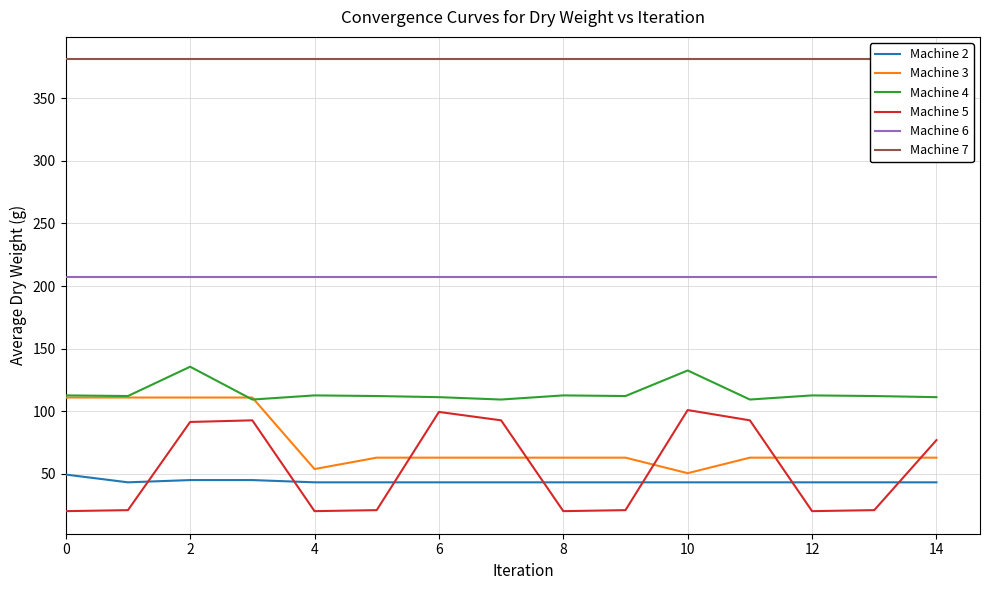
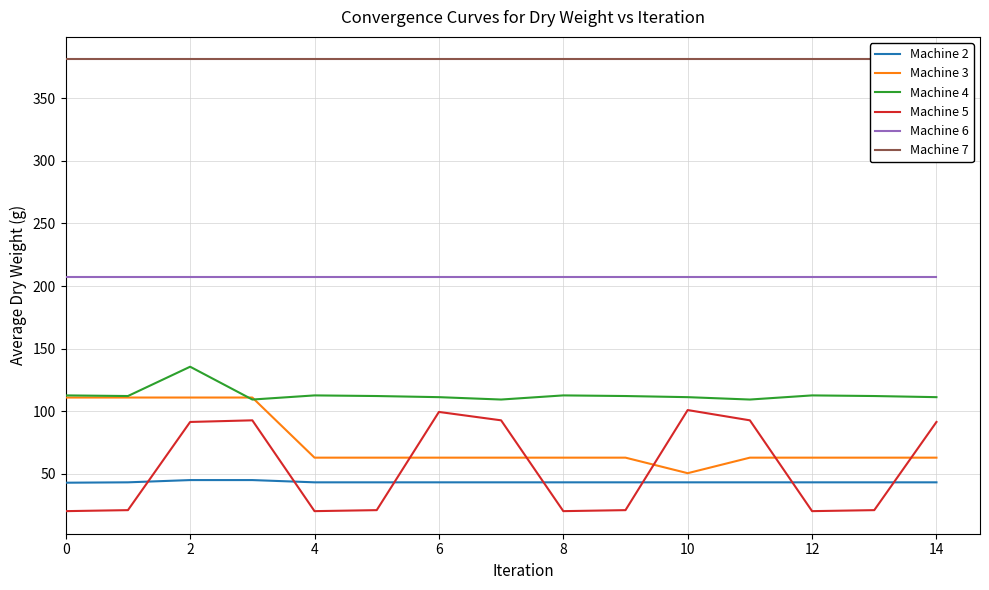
  {
    "Machine 2": {
-     "0": 50,
+     "0": 43,
      "2": 45,
      "4": 43,
      "6": 43,
      "8": 43,
      "10": 43,
      "12": 43,
      "14": 43
    },
    "Machine 3": {
      "2": 111,
-     "4": 54,
+     "4": 63,
      "6": 63,
      "8": 63,
      "10": 51,
      "12": 63,
      "14": 63
    },
    "Machine 4": {
      "2": 136,
      "4": 113,
      "6": 111,
      "8": 113,
-     "10": 133,
+     "10": 111,
      "12": 113,
      "14": 111
    },
    "Machine 5": {
      "0": 20,
      "2": 92,
      "4": 20,
      "6": 100,
      "8": 20,
      "10": 101,
      "12": 20,
-     "14": 77
+     "14": 92
    },
    "Machine 6": {
      "0": 207,
      "2": 207,
      "4": 207,
      "6": 207,
      "8": 207,
      "10": 207,
      "12": 207,
      "14": 207
    },
    "Machine 7": {
      "0": 381,
      "2": 381,
      "4": 381,
      "6": 381,
      "8": 381,
      "10": 381,
      "12": 381
    }
  }
